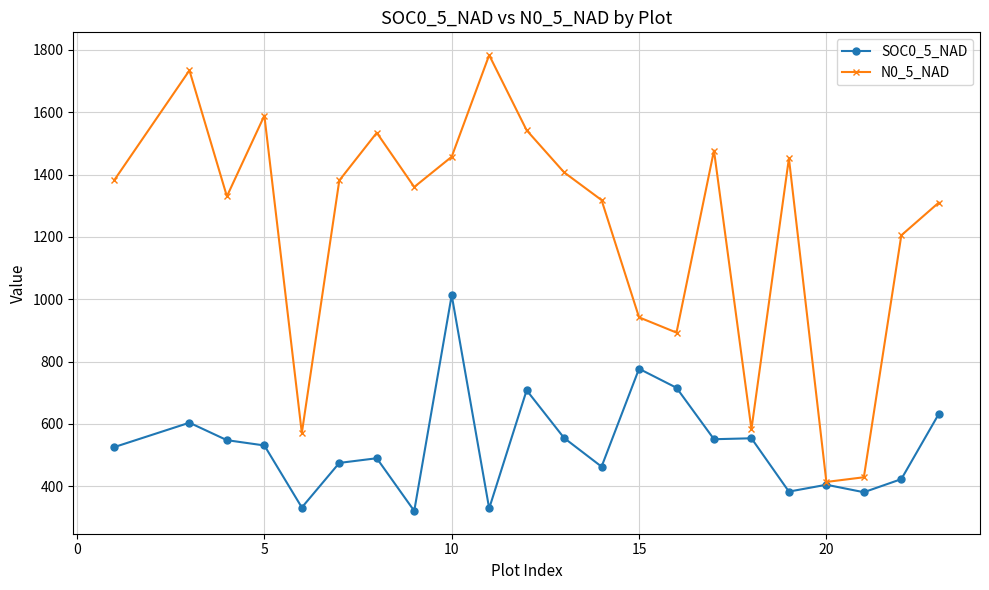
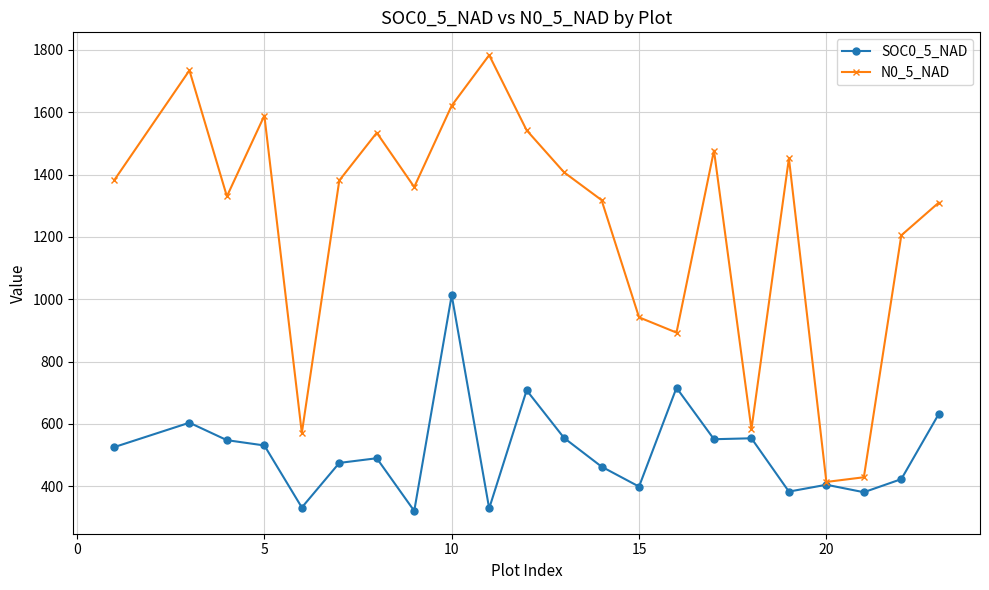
  {
    "SOC0_5_NAD": {
      "5": 530,
      "10": 1010,
-     "15": 780,
+     "15": 400,
      "20": 410
    },
    "N0_5_NAD": {
      "5": 1590,
-     "10": 1460,
+     "10": 1620,
      "15": 940,
      "20": 410
    }
  }
